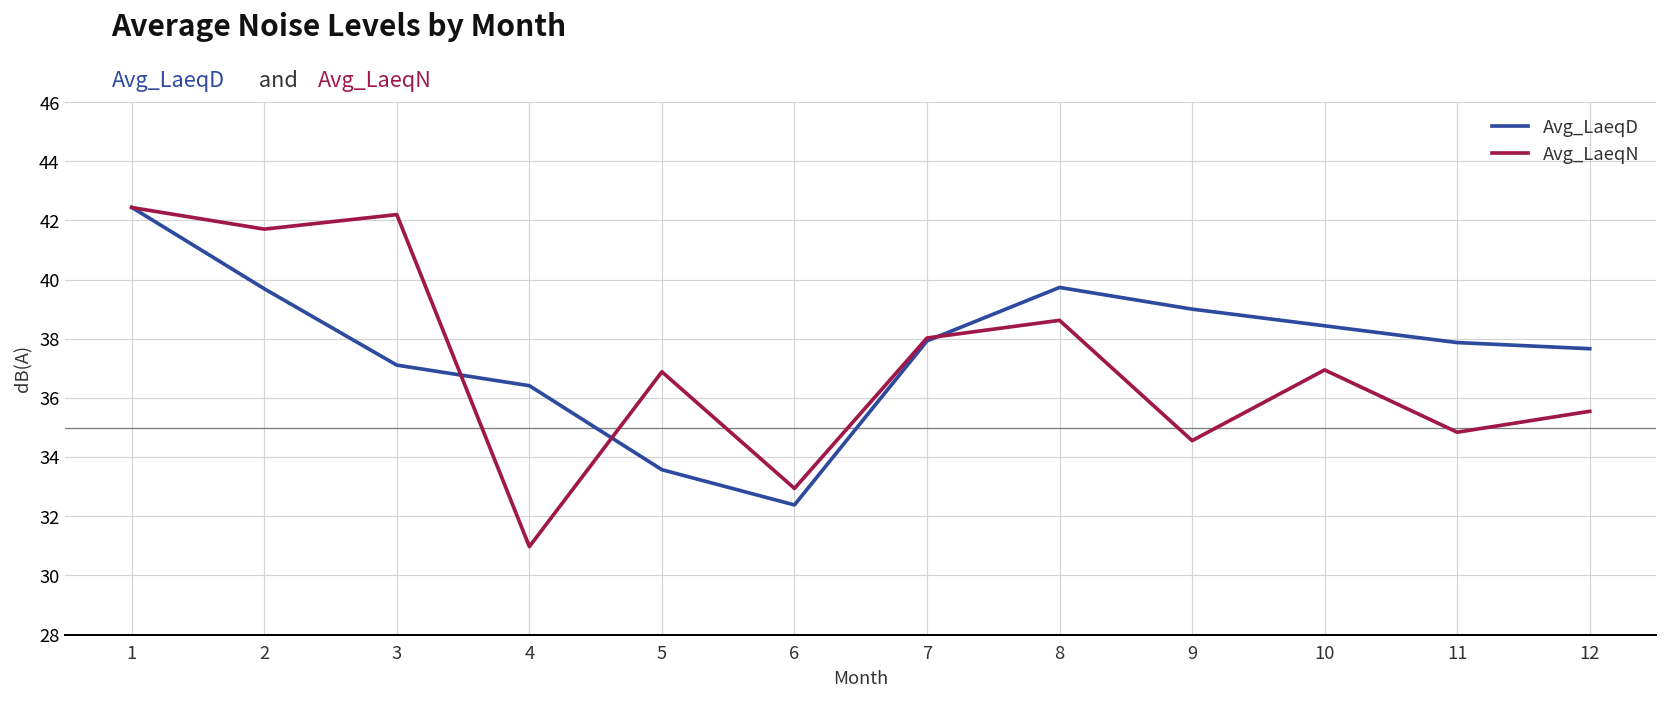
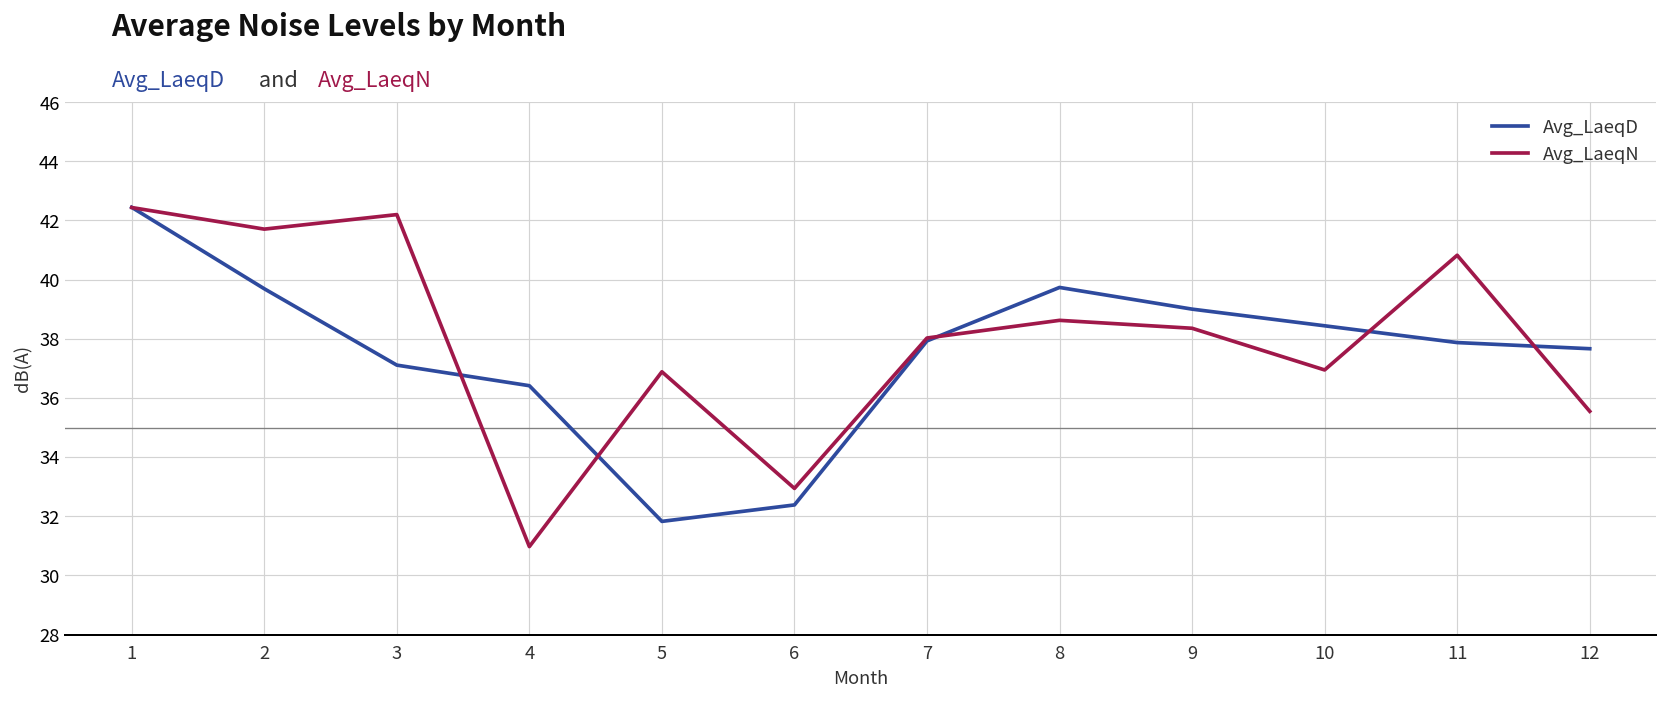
  {
    "Avg_LaeqD": {
      "2": 39.7,
      "3": 37.1,
      "4": 36.4,
-     "5": 33.6,
+     "5": 31.8,
      "6": 32.4,
      "8": 39.7,
      "9": 39.0,
      "10": 38.4,
      "11": 37.9,
      "12": 37.7
    },
    "Avg_LaeqN": {
      "2": 41.7,
      "3": 42.2,
      "4": 31.0,
      "5": 36.9,
      "6": 32.9,
      "8": 38.6,
-     "9": 34.6,
+     "9": 38.4,
      "10": 36.9,
-     "11": 34.8,
+     "11": 40.8,
      "12": 35.5
    }
  }
